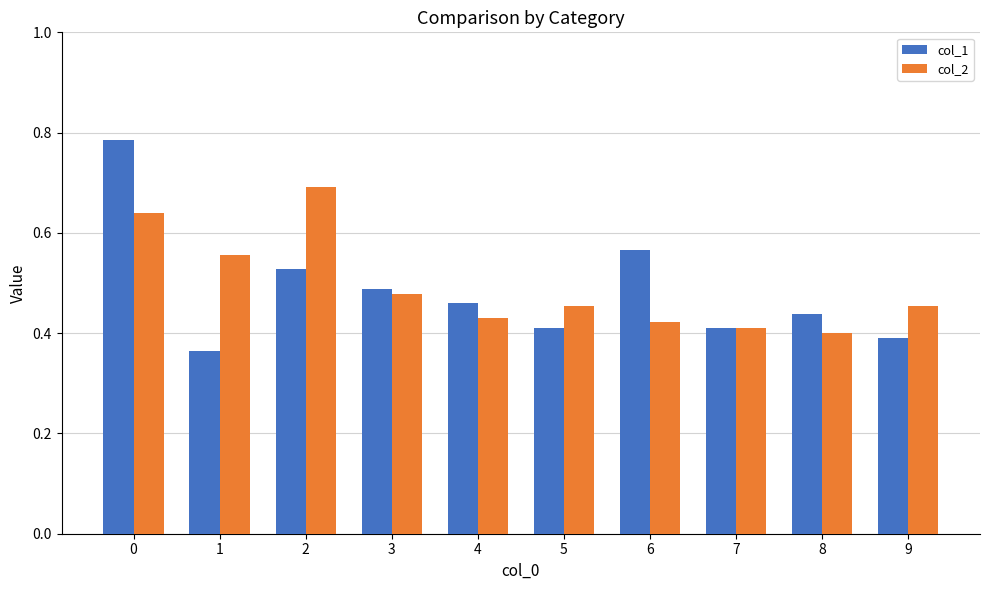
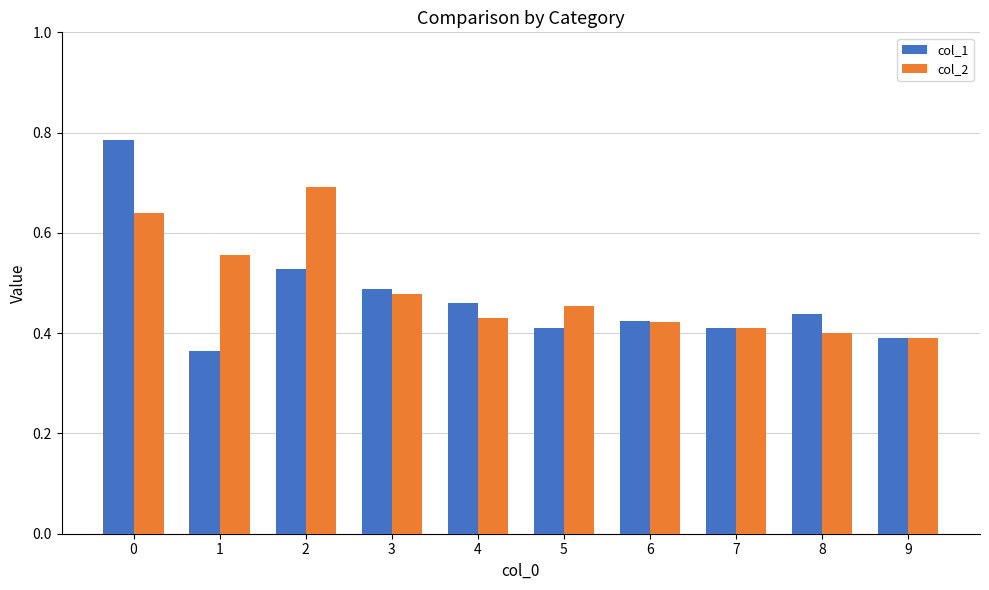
  {
    "col_1": {
      "0": 0.78,
      "1": 0.36,
      "2": 0.53,
      "3": 0.49,
      "4": 0.46,
      "5": 0.41,
-     "6": 0.57,
+     "6": 0.42,
      "7": 0.41,
      "8": 0.44,
      "9": 0.39
    },
    "col_2": {
      "0": 0.64,
      "1": 0.56,
      "2": 0.69,
      "3": 0.48,
      "4": 0.43,
      "5": 0.45,
      "6": 0.42,
      "7": 0.41,
      "8": 0.40,
-     "9": 0.45
+     "9": 0.39
    }
  }
